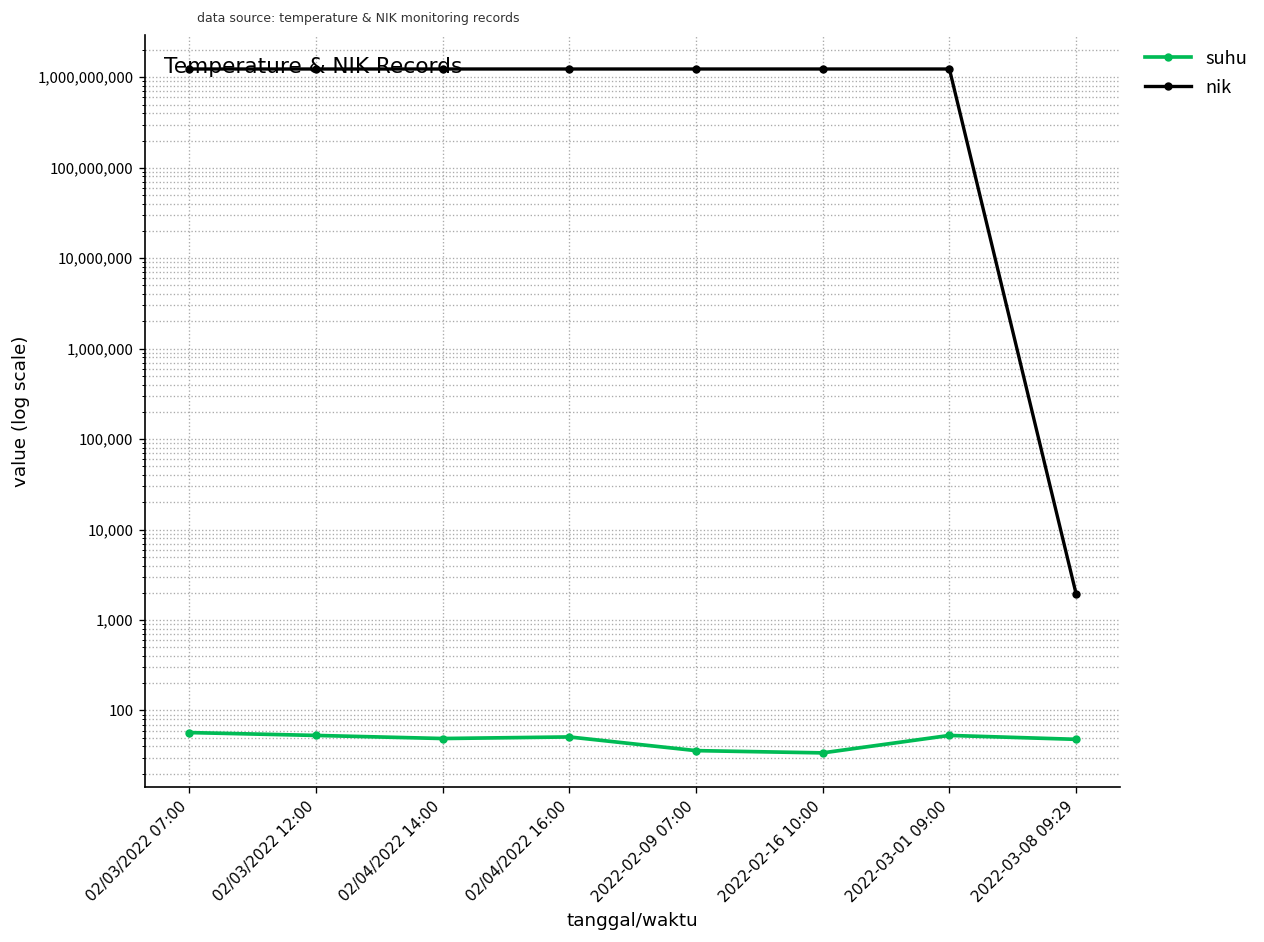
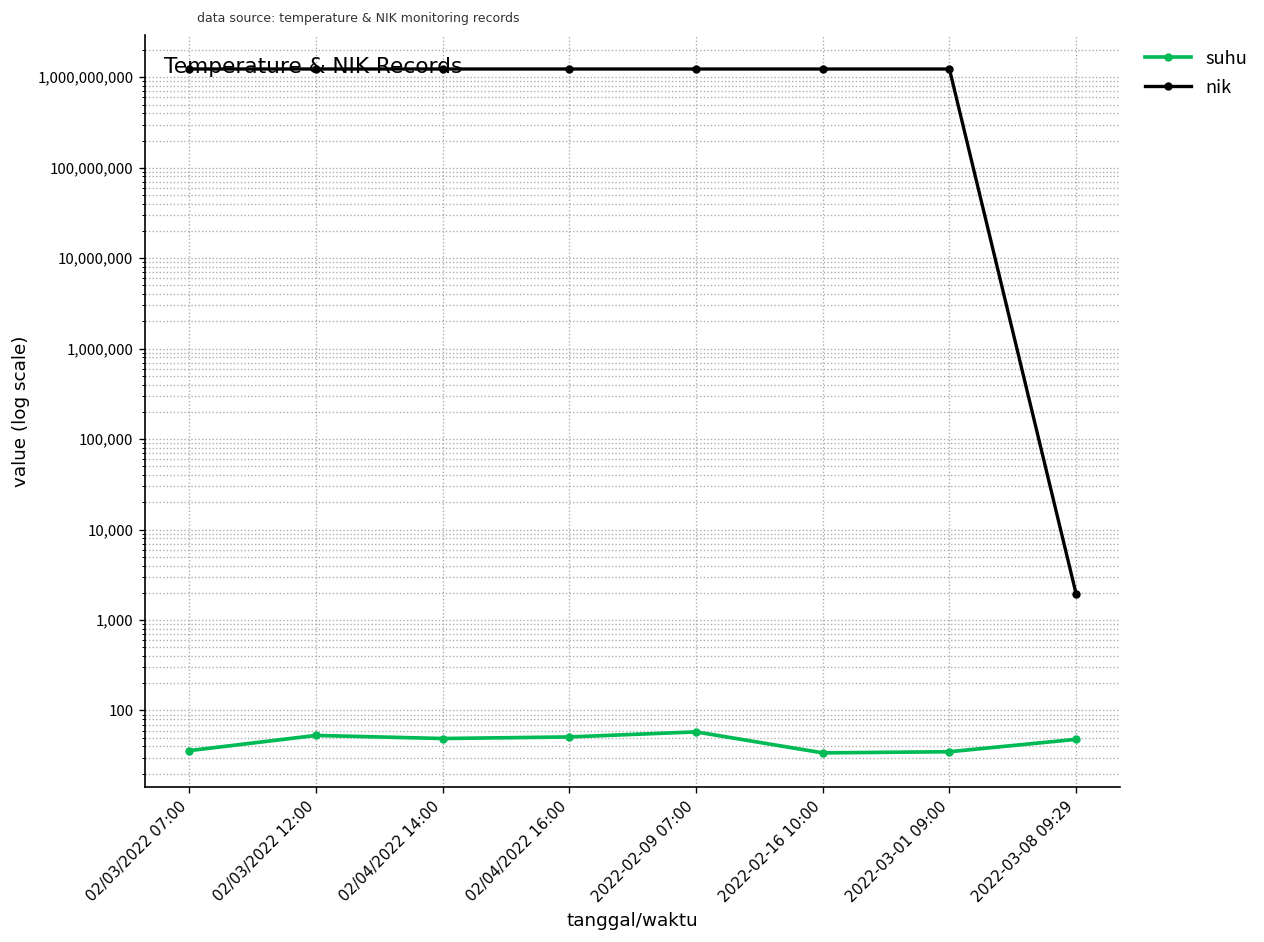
  {
    "suhu": {
-     "02/03/2022 07:00": "60",
+     "02/03/2022 07:00": "40",
      "02/03/2022 12:00": "50",
      "02/04/2022 14:00": "50",
      "02/04/2022 16:00": "50",
-     "2022-02-09 07:00": "40",
+     "2022-02-09 07:00": "60",
      "2022-02-16 10:00": "30",
-     "2022-03-01 09:00": "50",
+     "2022-03-01 09:00": "40",
      "2022-03-08 09:29": "50"
    },
    "nik": {
      "02/03/2022 07:00": "1,200,000,000",
      "02/03/2022 12:00": "1,200,000,000",
      "02/04/2022 14:00": "1,200,000,000",
      "02/04/2022 16:00": "1,200,000,000",
      "2022-02-09 07:00": "1,200,000,000",
      "2022-02-16 10:00": "1,200,000,000",
      "2022-03-01 09:00": "1,200,000,000",
      "2022-03-08 09:29": "1,900"
    }
  }
